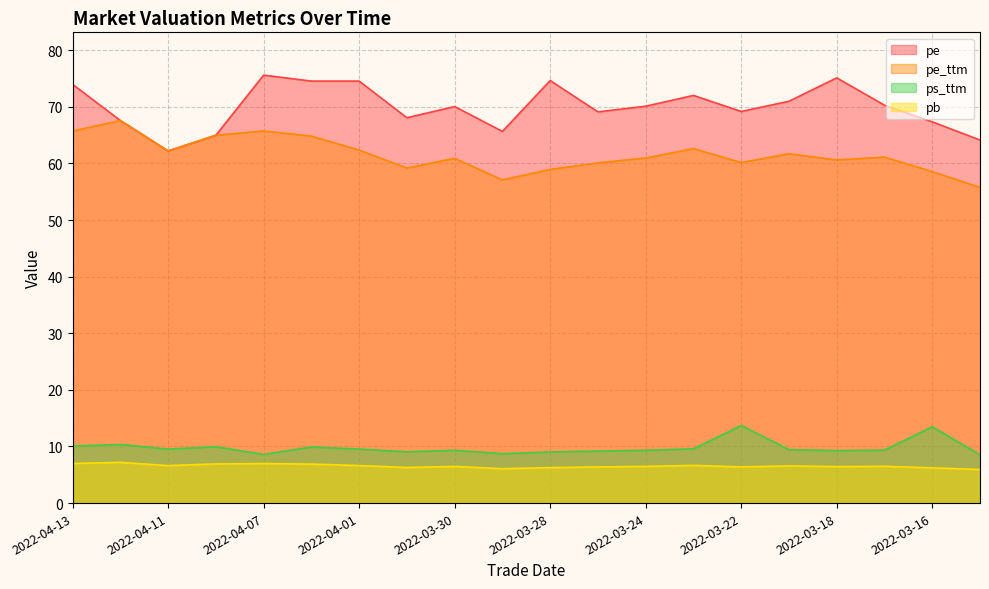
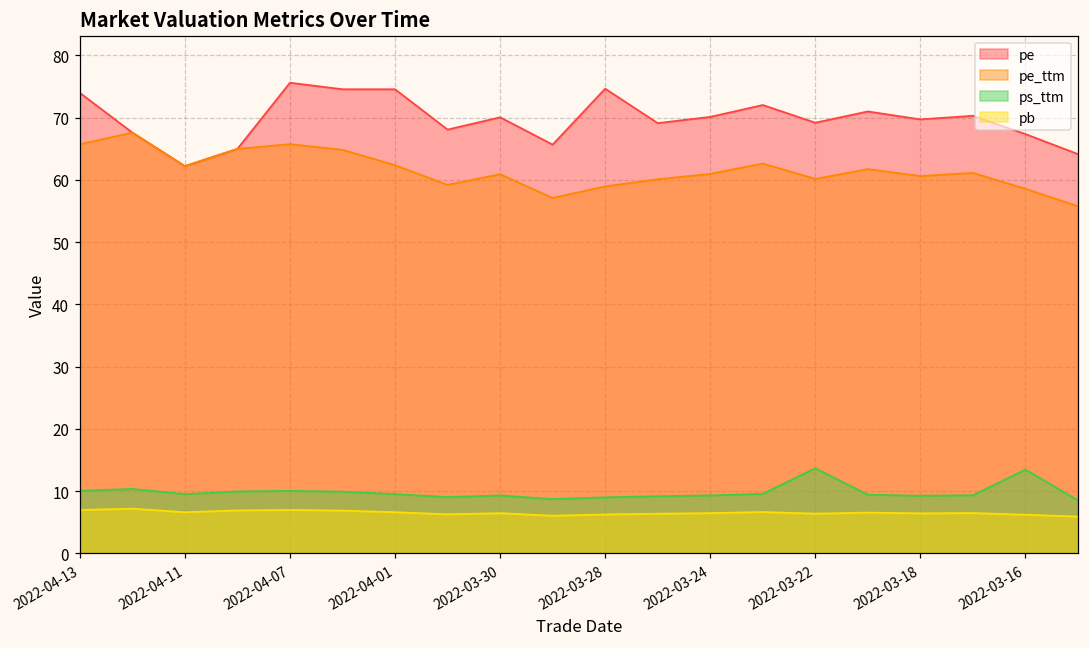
  {
    "pe": {
      "2022-04-13": 74,
      "2022-04-07": 76,
      "2022-04-01": 75,
      "2022-03-30": 70,
      "2022-03-28": 75,
      "2022-03-24": 70,
      "2022-03-22": 69,
-     "2022-03-18": 75,
+     "2022-03-18": 70,
      "2022-03-16": 67
    },
    "ps_ttm": {
      "2022-04-13": 10,
      "2022-04-11": 10,
-     "2022-04-07": 9,
+     "2022-04-07": 10,
      "2022-04-01": 10,
      "2022-03-30": 9,
      "2022-03-28": 9,
      "2022-03-24": 9,
      "2022-03-22": 14,
      "2022-03-18": 9,
      "2022-03-16": 13
    }
  }
